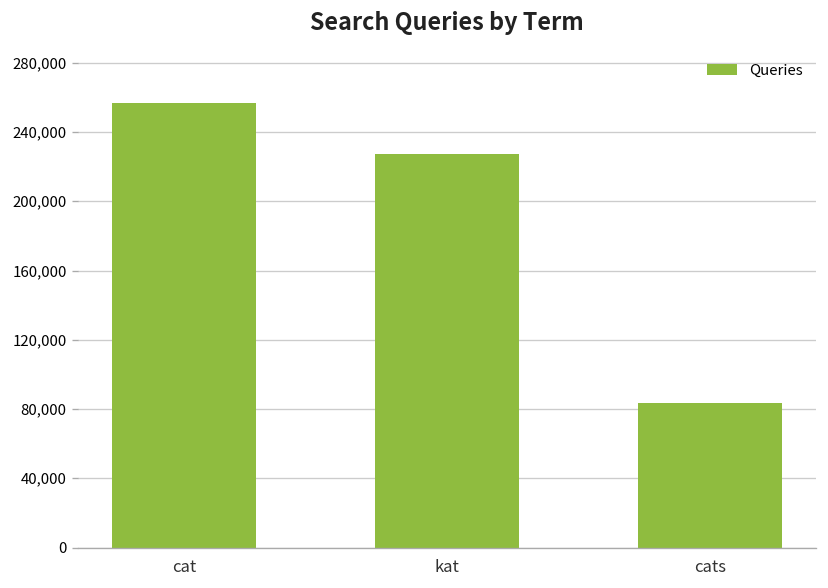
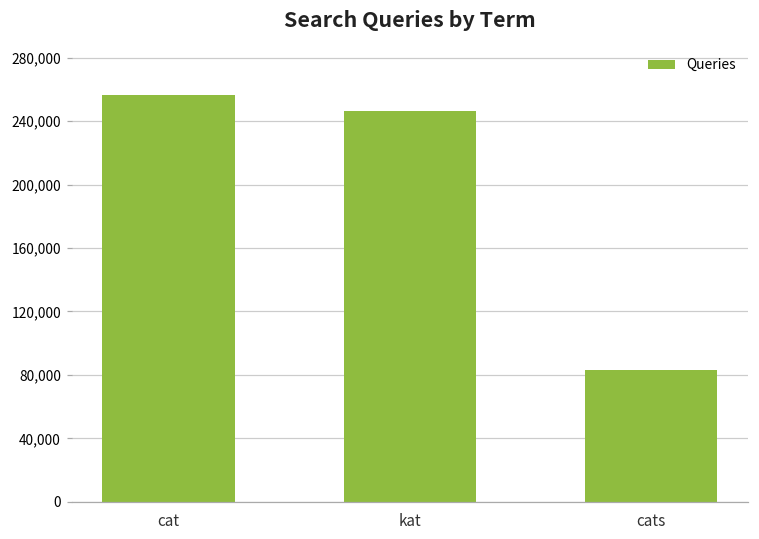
  {
    "cat": "257,000",
-   "kat": "227,000",
+   "kat": "247,000",
    "cats": "83,000"
  }
